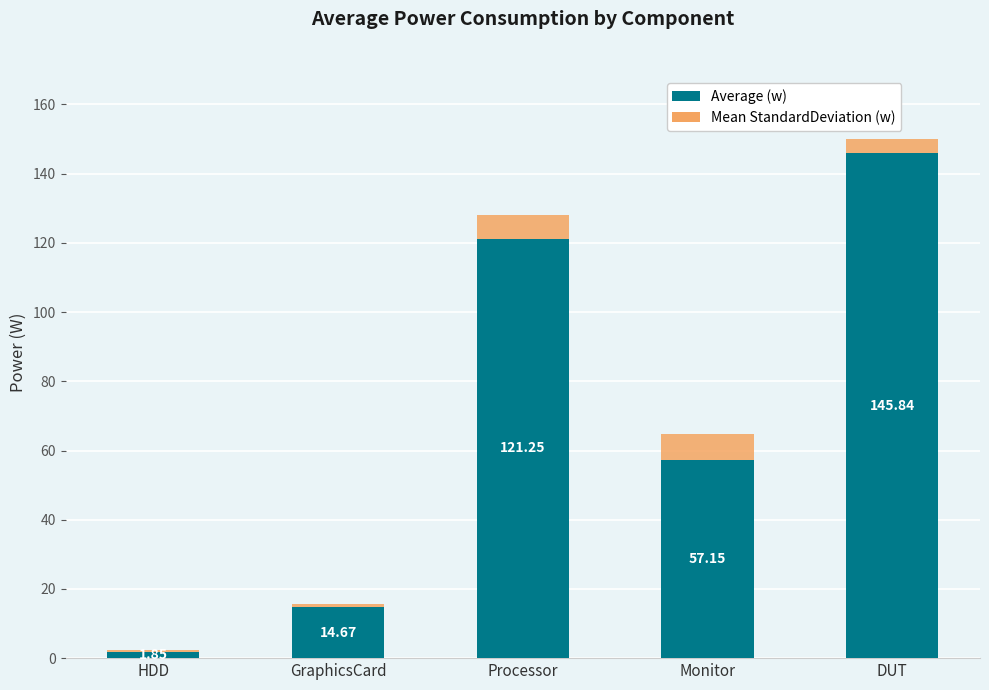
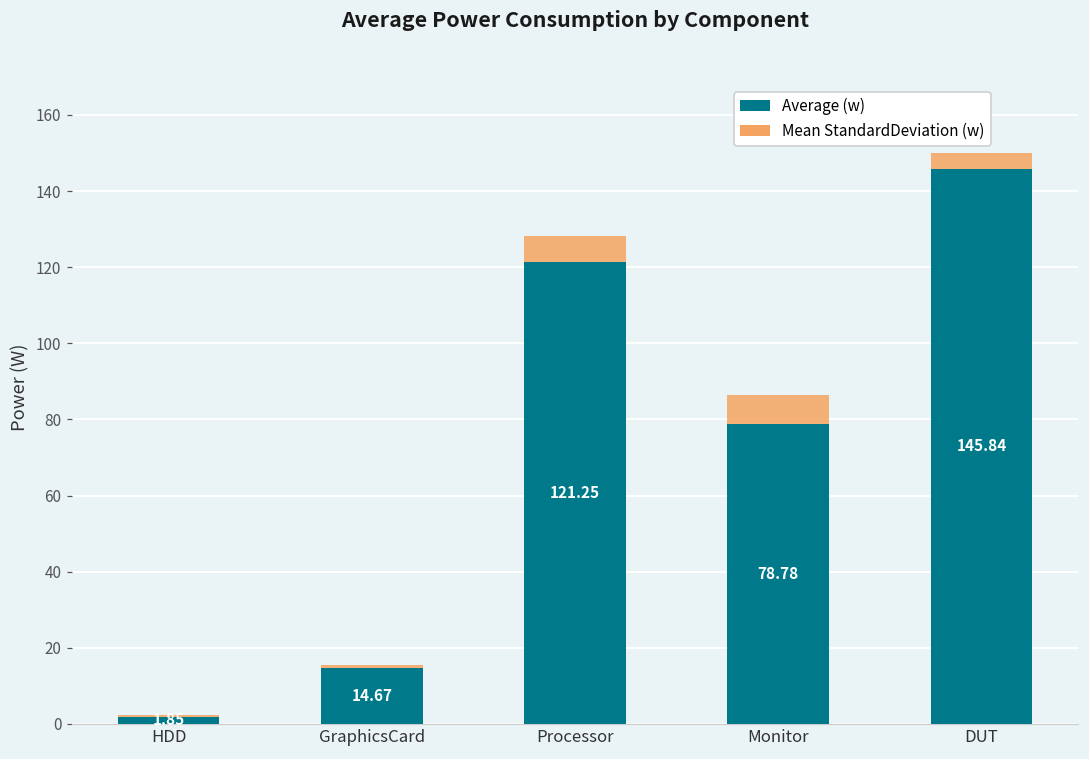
  {
    "Average (w)": {
      "GraphicsCard": 14.67,
      "Processor": 121.25,
-     "Monitor": 57.15,
+     "Monitor": 78.78,
      "DUT": 145.84
    },
    "Mean StandardDeviation (w)": {
      "GraphicsCard": 1,
      "Processor": 7,
      "Monitor": 8,
      "DUT": 4
    }
  }
